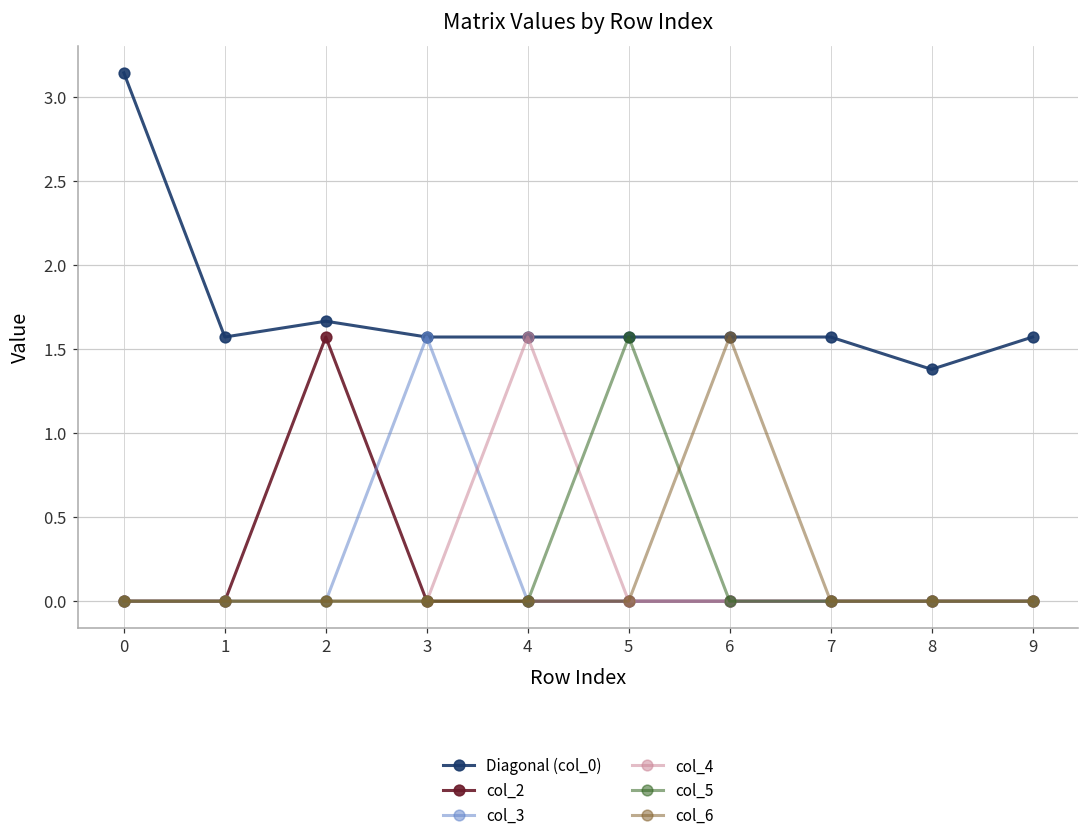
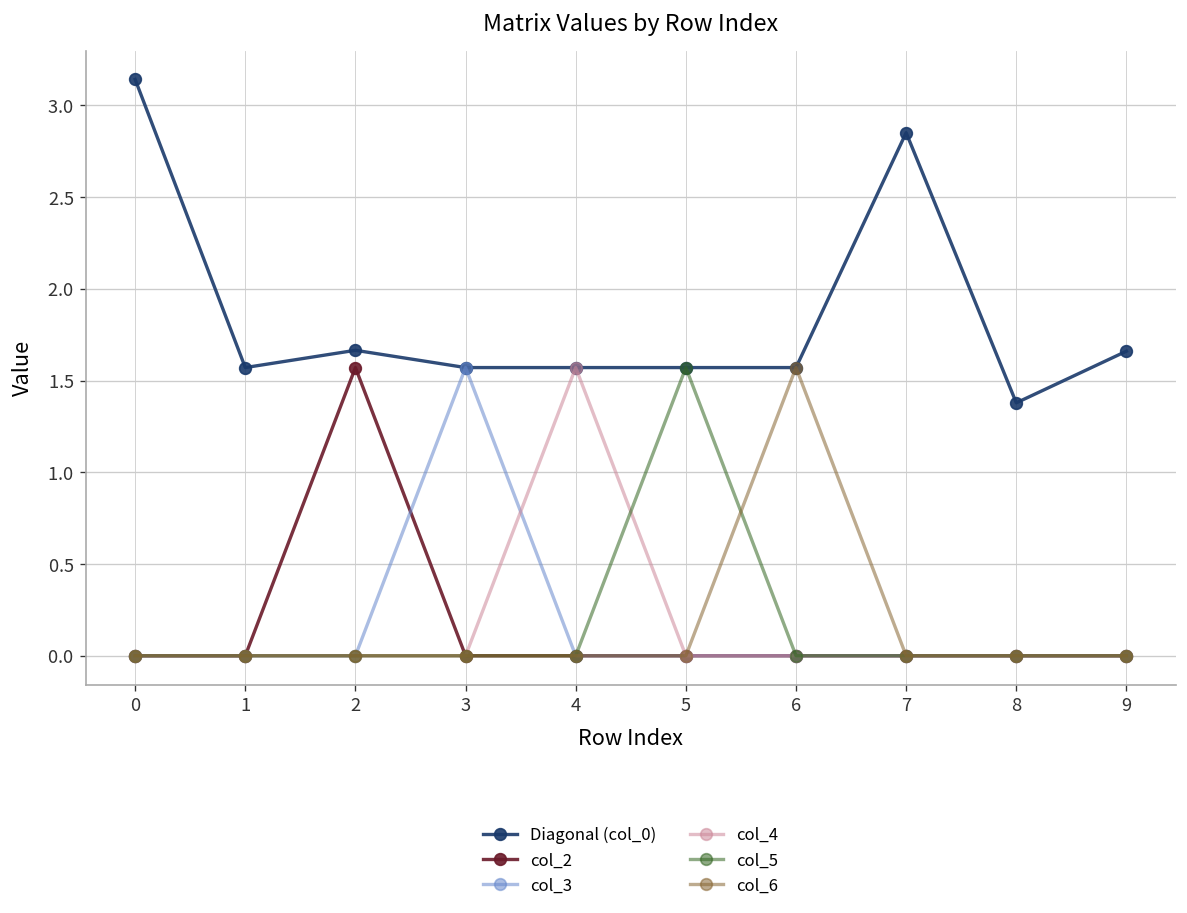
  {
    "Diagonal (col_0)": {
      "0": 3.14,
      "1": 1.57,
      "2": 1.66,
-     "7": 1.57,
+     "7": 2.85,
      "8": 1.38,
-     "9": 1.57
+     "9": 1.66
    },
    "col_2": {
      "2": 1.57
    }
  }
